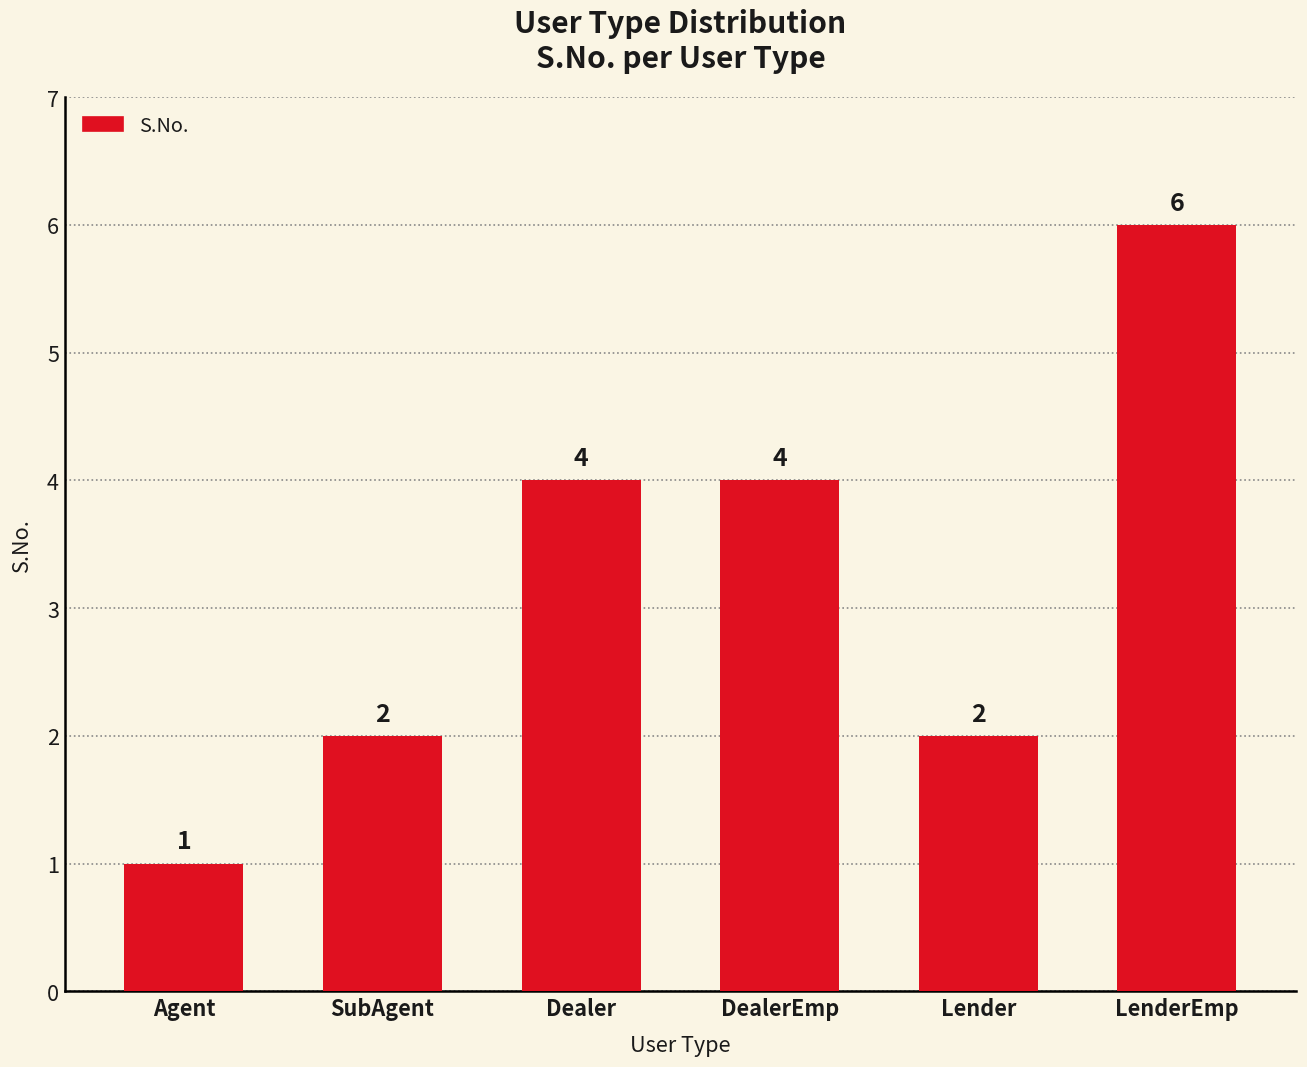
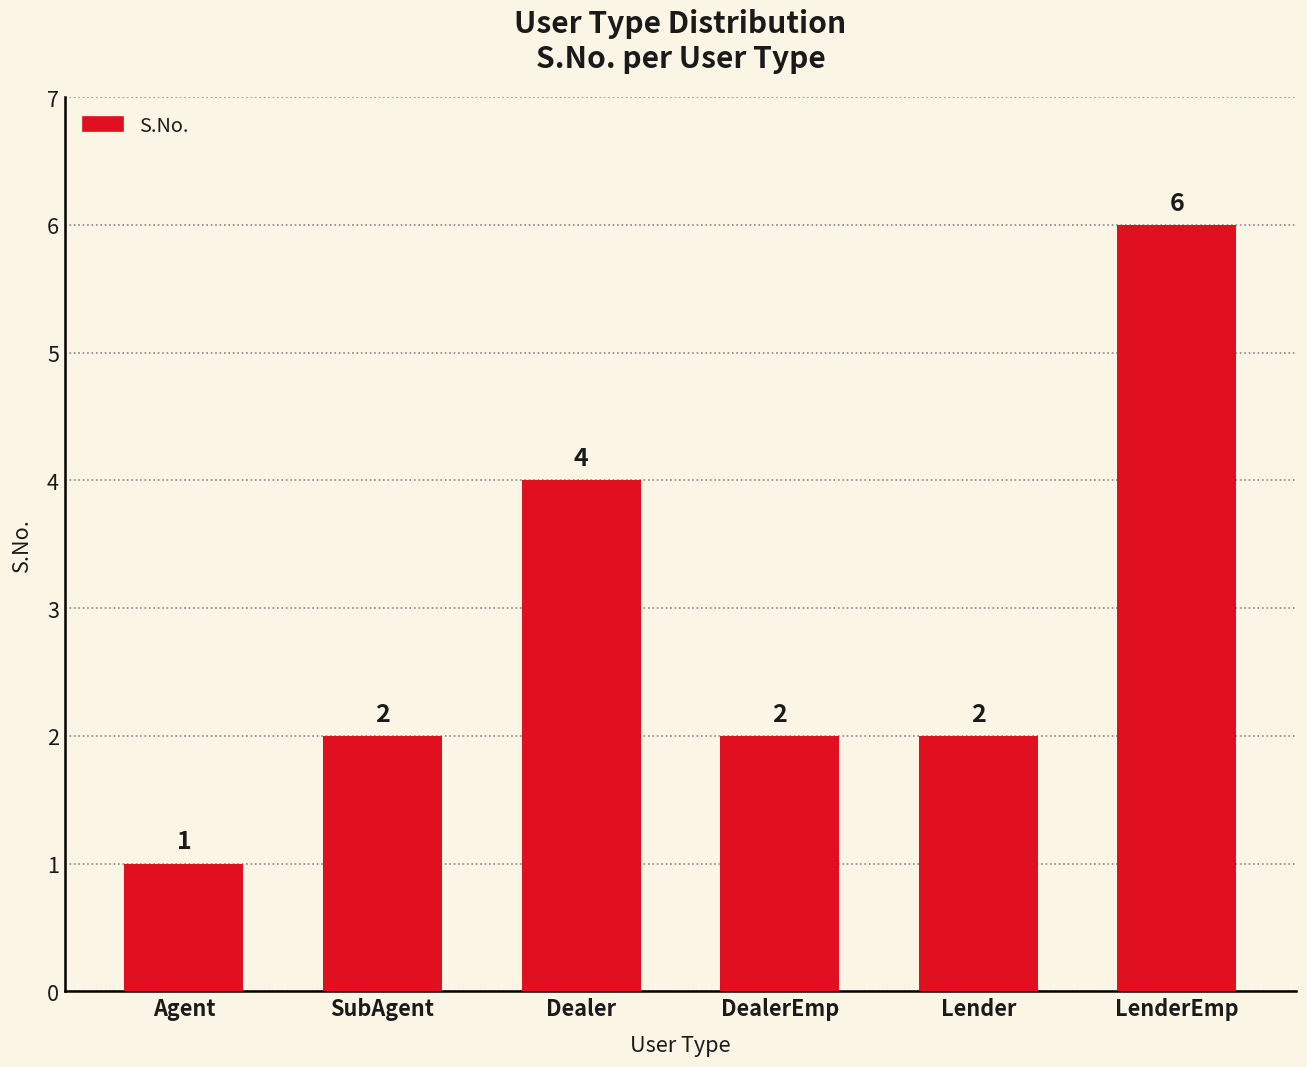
  {
    "Agent": 1,
    "SubAgent": 2,
    "Dealer": 4,
-   "DealerEmp": 4,
+   "DealerEmp": 2,
    "Lender": 2,
    "LenderEmp": 6
  }
